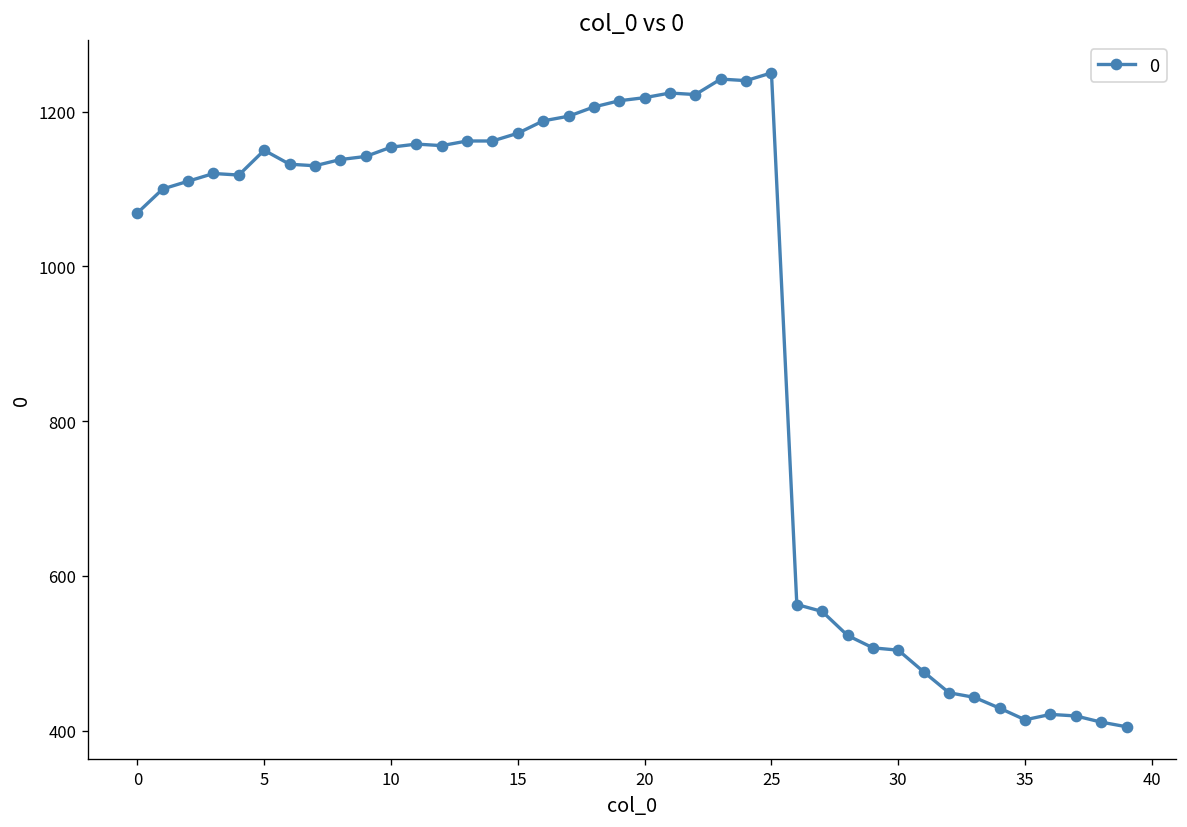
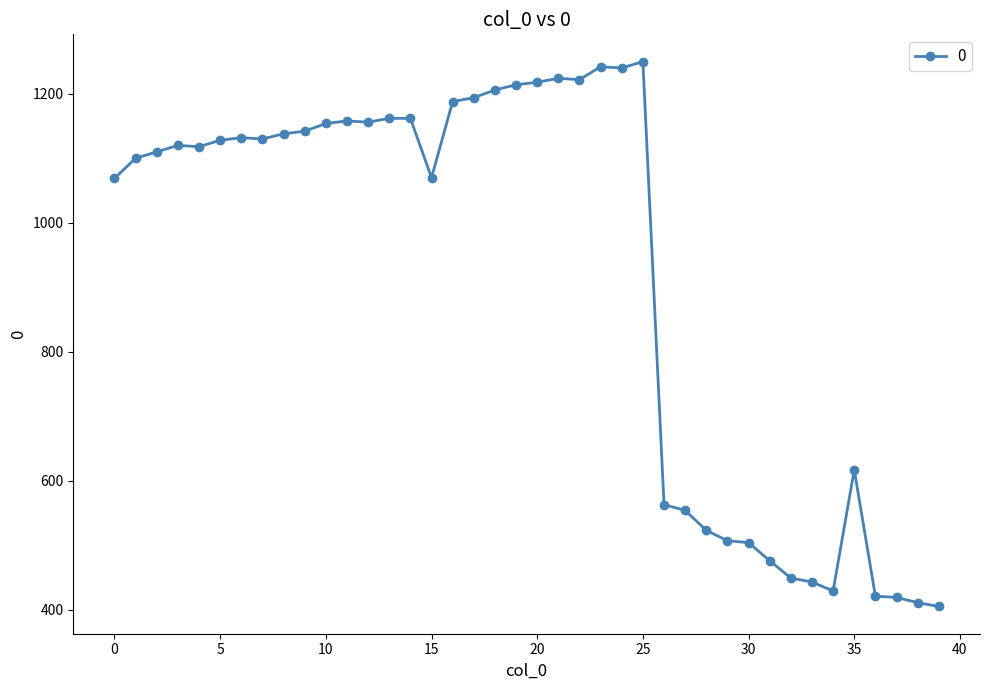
  {
    "0": 1070,
-   "5": 1150,
+   "5": 1130,
    "10": 1150,
-   "15": 1170,
+   "15": 1070,
    "20": 1220,
    "25": 1250,
    "30": 500,
-   "35": 410
+   "35": 620
  }
